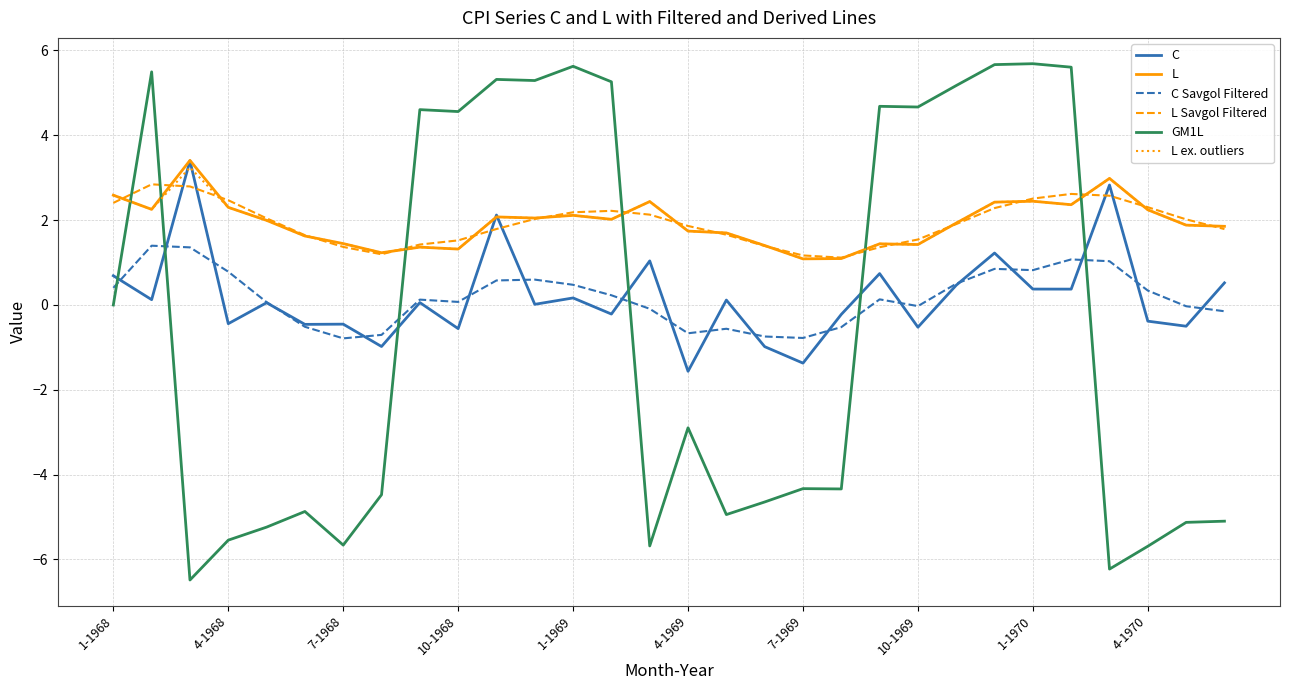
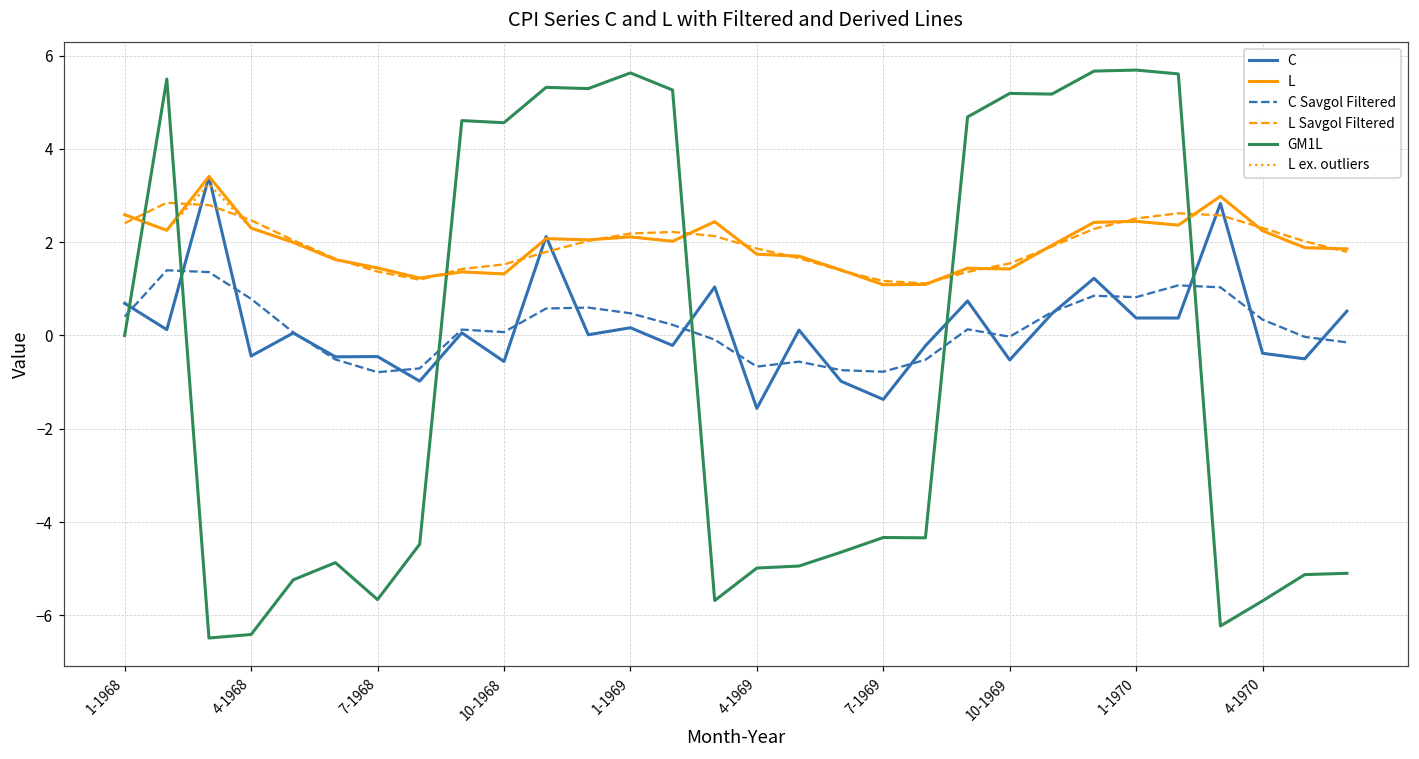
  {
    "GM1L": {
      "1-1968": 0.0,
-     "4-1968": -5.5,
+     "4-1968": -6.4,
      "7-1968": -5.7,
      "10-1968": 4.6,
      "1-1969": 5.6,
-     "4-1969": -2.9,
+     "4-1969": -5.0,
      "7-1969": -4.3,
-     "10-1969": 4.7,
+     "10-1969": 5.2,
      "1-1970": 5.7,
      "4-1970": -5.7
    }
  }
